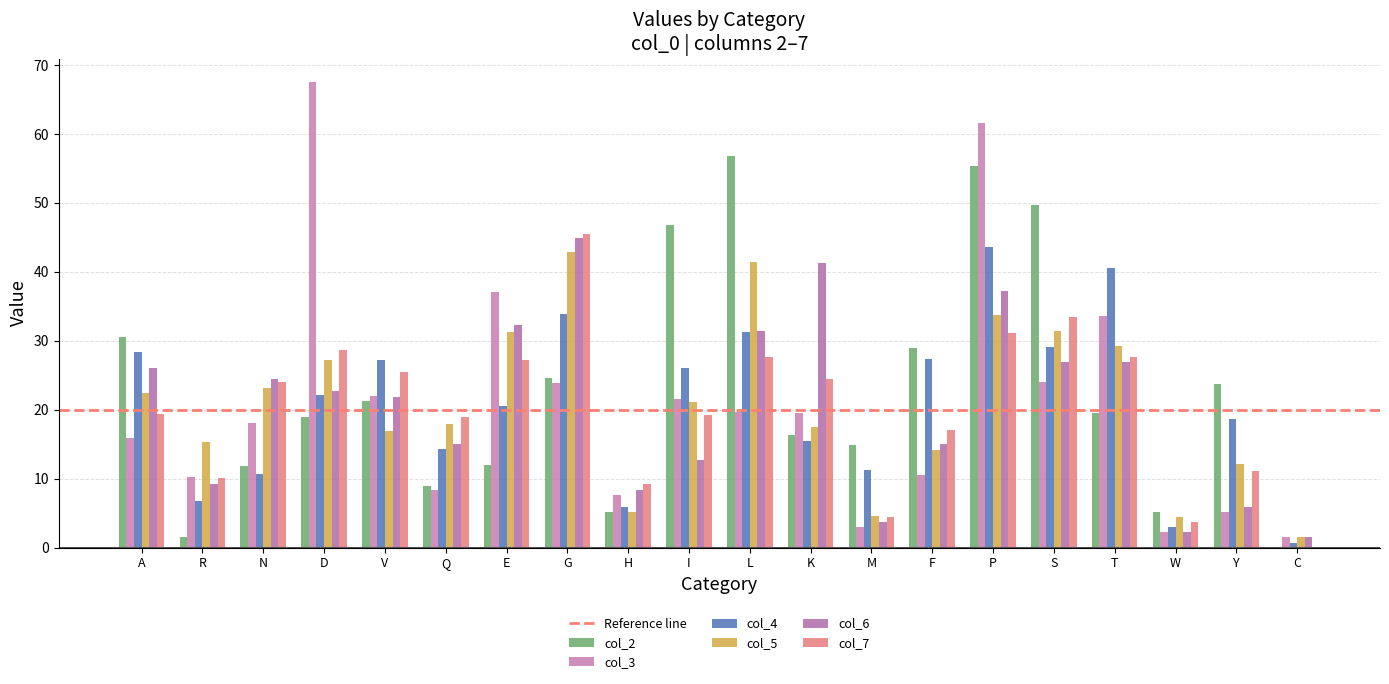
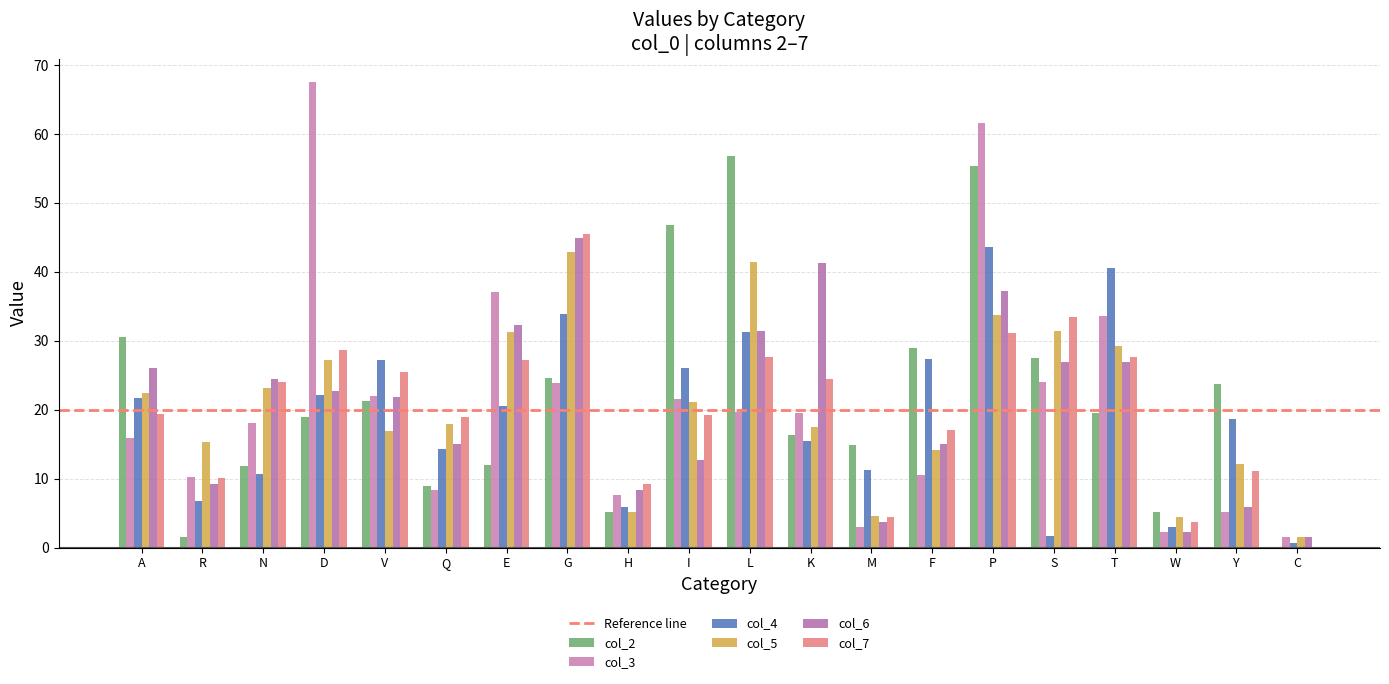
  {
    "col_2": {
      "A": 31,
      "R": 1,
      "N": 12,
      "D": 19,
      "V": 21,
      "Q": 9,
      "E": 12,
      "G": 25,
      "H": 5,
      "I": 47,
      "L": 57,
      "K": 16,
      "M": 15,
      "F": 29,
      "P": 55,
-     "S": 50,
+     "S": 28,
      "T": 19,
      "W": 5,
      "Y": 24,
      "C": 0
    },
    "col_4": {
-     "A": 28,
+     "A": 22,
      "R": 7,
      "N": 11,
      "D": 22,
      "V": 27,
      "Q": 14,
      "E": 21,
      "G": 34,
      "H": 6,
      "I": 26,
      "L": 31,
      "K": 15,
      "M": 11,
      "F": 27,
      "P": 44,
-     "S": 29,
+     "S": 2,
      "T": 41,
      "W": 3,
      "Y": 19,
      "C": 1
    },
    "col_5": {
      "A": 22,
      "R": 15,
      "N": 23,
      "D": 27,
      "V": 17,
      "Q": 18,
      "E": 31,
      "G": 43,
      "H": 5,
      "I": 21,
      "L": 41,
      "K": 17,
      "M": 5,
      "F": 14,
      "P": 34,
      "S": 31,
      "T": 29,
      "W": 4,
      "Y": 12,
      "C": 1
    }
  }
